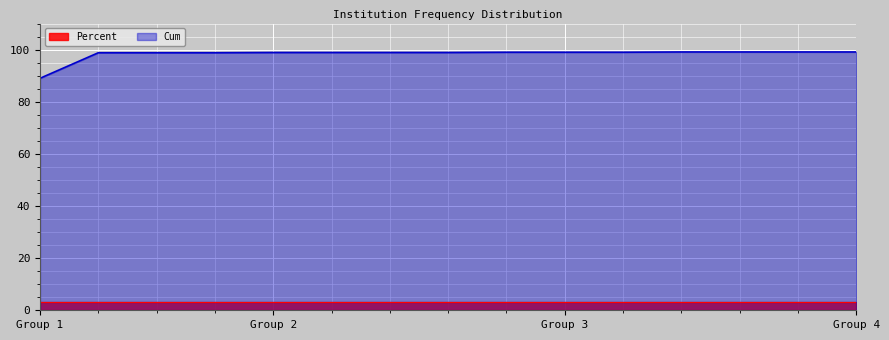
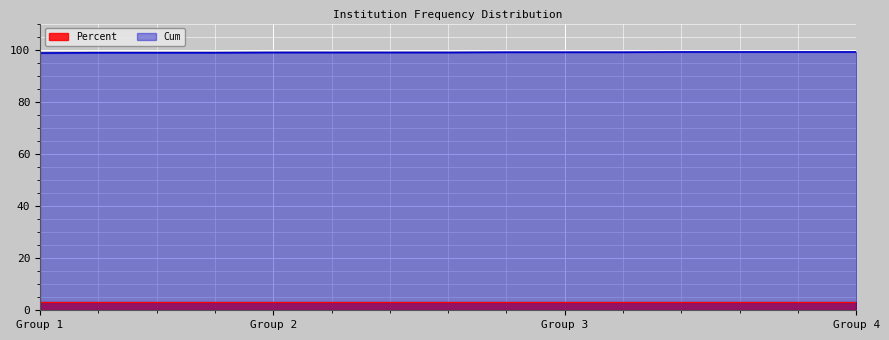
  {
    "Percent": {
      "Group 1": 3,
      "Group 2": 3,
      "Group 3": 3,
      "Group 4": 3
    },
    "Cum": {
-     "Group 1": 89,
+     "Group 1": 99,
      "Group 2": 99,
      "Group 3": 99,
      "Group 4": 99
    }
  }
